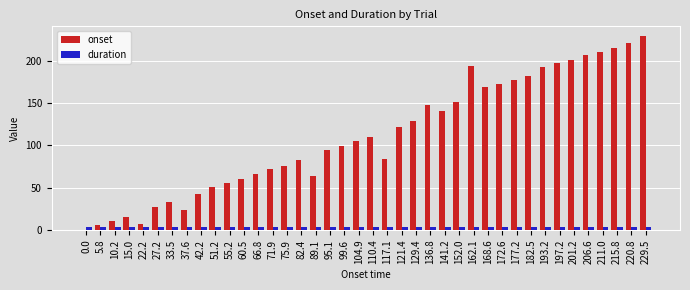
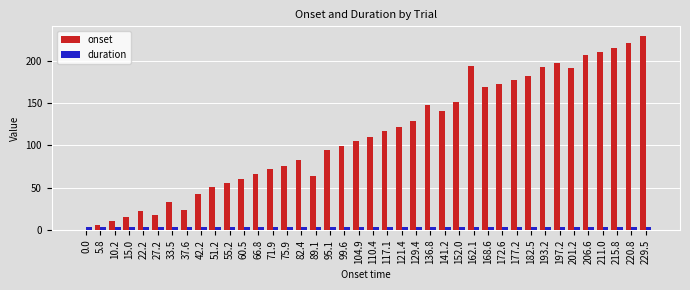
  {
    "onset": {
      "0.0": 0,
      "5.8": 10,
      "10.2": 10,
      "15.0": 20,
-     "22.2": 10,
-     "27.2": 30,
+     "22.2": 20,
+     "27.2": 20,
      "33.5": 30,
      "37.6": 20,
      "42.2": 40,
      "51.2": 50,
      "55.2": 60,
      "60.5": 60,
      "66.8": 70,
      "71.9": 70,
      "75.9": 80,
      "82.4": 80,
      "89.1": 60,
      "95.1": 100,
      "99.6": 100,
      "104.9": 100,
      "110.4": 110,
-     "117.1": 80,
+     "117.1": 120,
      "121.4": 120,
      "129.4": 130,
      "136.8": 150,
      "141.2": 140,
      "152.0": 150,
      "162.1": 190,
      "168.6": 170,
      "172.6": 170,
      "177.2": 180,
      "182.5": 180,
      "193.2": 190,
      "197.2": 200,
-     "201.2": 200,
+     "201.2": 190,
      "206.6": 210,
      "211.0": 210,
      "215.8": 220,
      "220.8": 220,
      "229.5": 230
    },
    "duration": {
      "0.0": 0,
      "5.8": 0,
      "10.2": 0,
      "15.0": 0,
      "22.2": 0,
      "27.2": 0,
      "33.5": 0,
      "37.6": 0,
      "42.2": 0,
      "51.2": 0,
      "55.2": 0,
      "60.5": 0,
      "66.8": 0,
      "71.9": 0,
      "75.9": 0,
      "82.4": 0,
      "89.1": 0,
      "95.1": 0,
      "99.6": 0,
      "104.9": 0,
      "110.4": 0,
      "117.1": 0,
      "121.4": 0,
      "129.4": 0,
      "136.8": 0,
      "141.2": 0,
      "152.0": 0,
      "162.1": 0,
      "168.6": 0,
      "172.6": 0,
      "177.2": 0,
      "182.5": 0,
      "193.2": 0,
      "197.2": 0,
      "201.2": 0,
      "206.6": 0,
      "211.0": 0,
      "215.8": 0,
      "220.8": 0,
      "229.5": 0
    }
  }
